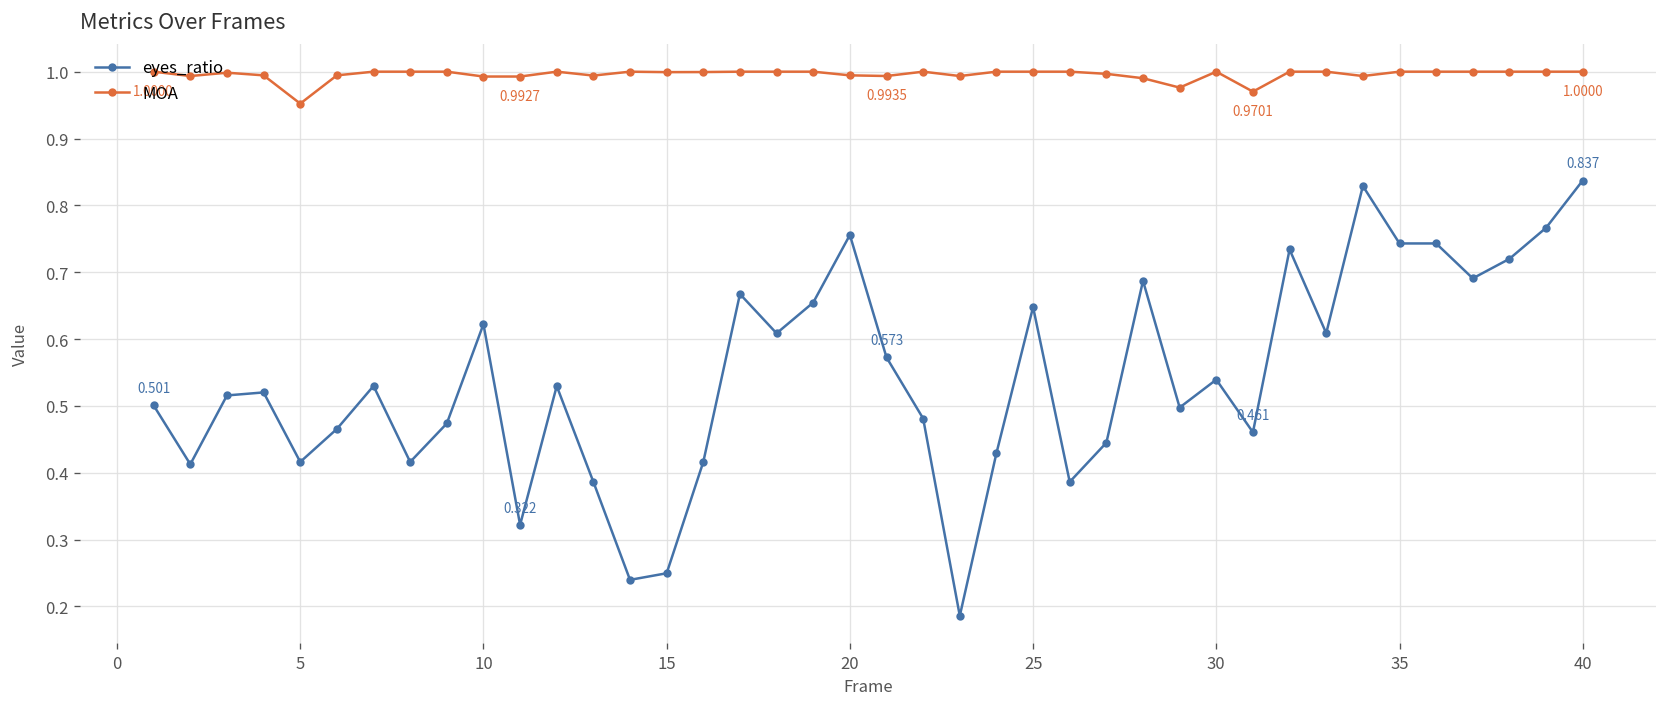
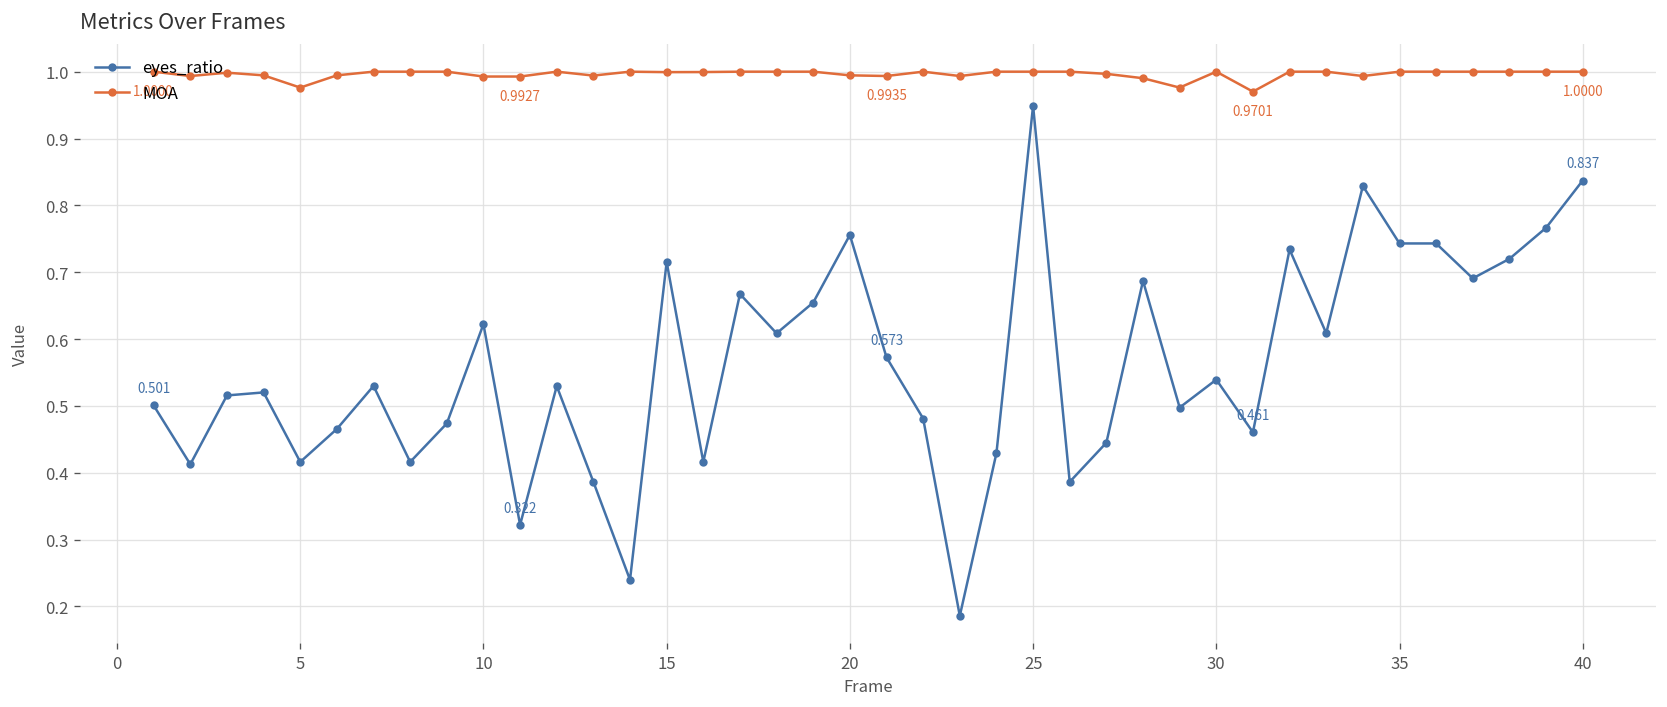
  {
    "eyes_ratio": {
      "5": 0.42,
      "10": 0.62,
-     "15": 0.25,
+     "15": 0.72,
      "20": 0.76,
-     "25": 0.65,
+     "25": 0.95,
      "30": 0.54,
      "35": 0.74
    },
    "MOA": {
-     "5": 0.95,
+     "5": 0.98,
      "15": 1.00,
      "20": 0.99,
      "25": 1.00,
      "30": 1.00,
      "35": 1.00
    }
  }
